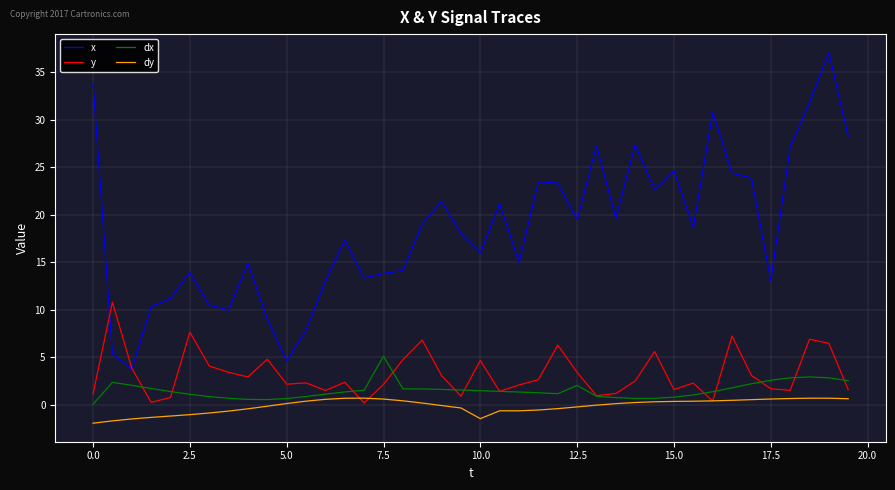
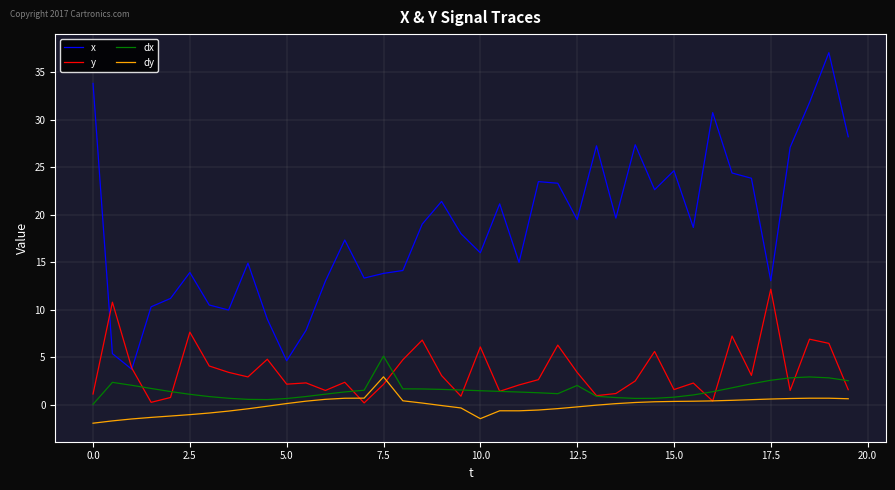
  {
    "x": {
      "0.0": 34,
      "2.5": 14,
      "5.0": 5,
      "7.5": 14,
      "10.0": 16,
      "12.5": 19,
      "15.0": 25,
      "17.5": 13
    },
    "y": {
      "0.0": 1,
      "2.5": 8,
      "5.0": 2,
      "7.5": 2,
-     "10.0": 5,
+     "10.0": 6,
      "12.5": 3,
      "15.0": 2,
-     "17.5": 2
+     "17.5": 12
    },
    "dx": {
      "0.0": 0,
      "2.5": 1,
      "5.0": 1,
      "7.5": 5,
      "10.0": 1,
      "12.5": 2,
      "15.0": 1,
      "17.5": 3
    },
    "dy": {
      "0.0": -2,
      "2.5": -1,
      "5.0": 0,
-     "7.5": 1,
+     "7.5": 3,
      "10.0": -1,
      "12.5": 0,
      "15.0": 0,
      "17.5": 1
    }
  }
